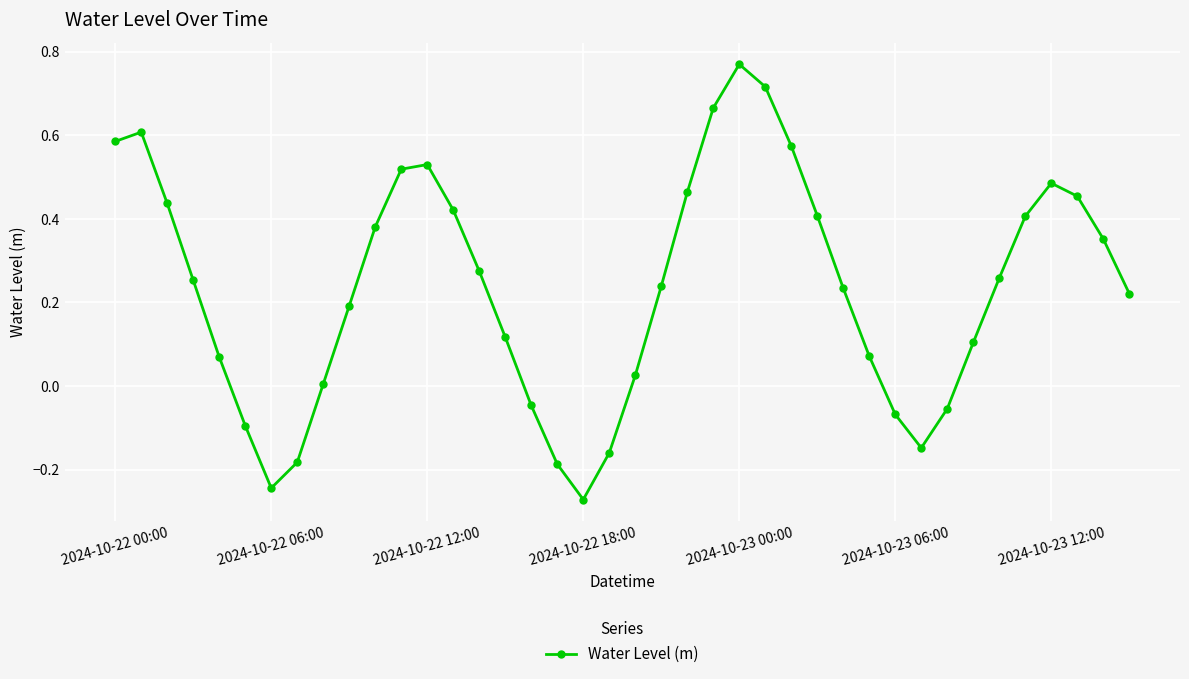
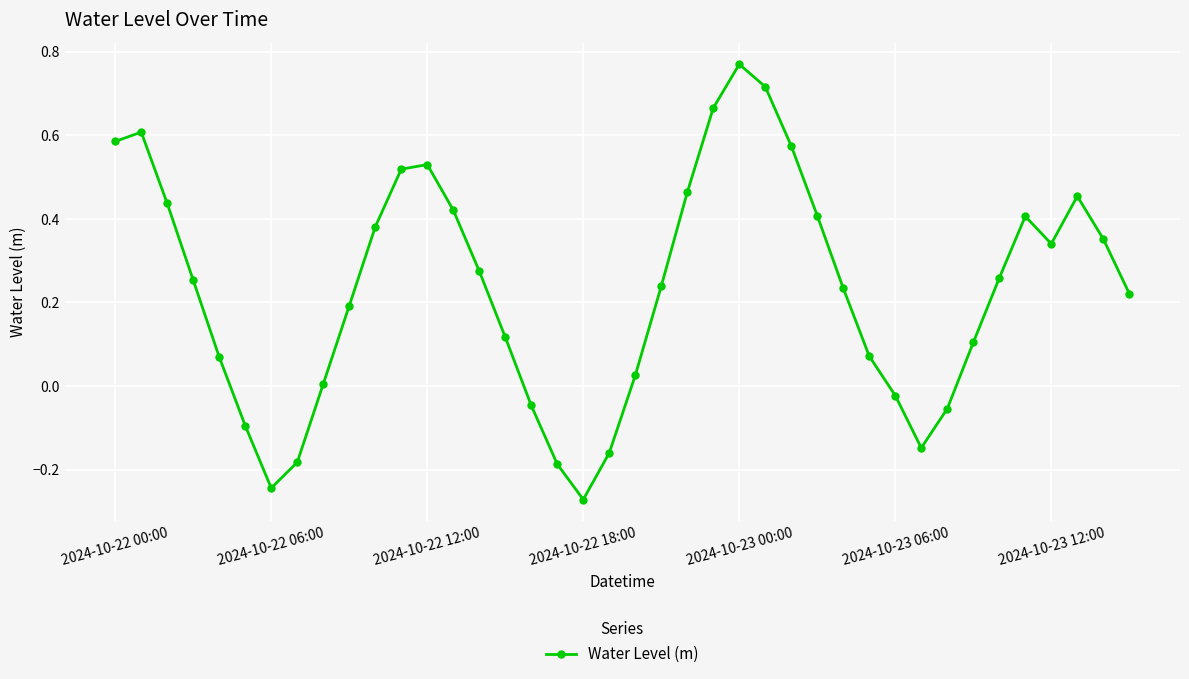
  {
    "2024-10-22 00:00": 0.59,
    "2024-10-22 06:00": -0.24,
    "2024-10-22 12:00": 0.53,
    "2024-10-22 18:00": -0.27,
    "2024-10-23 00:00": 0.77,
-   "2024-10-23 06:00": -0.07,
-   "2024-10-23 12:00": 0.49
+   "2024-10-23 06:00": -0.02,
+   "2024-10-23 12:00": 0.34
  }
